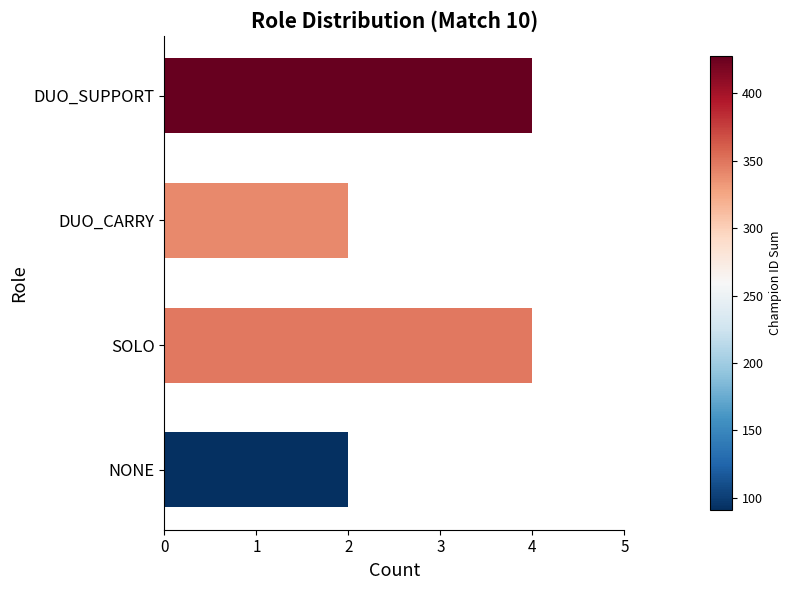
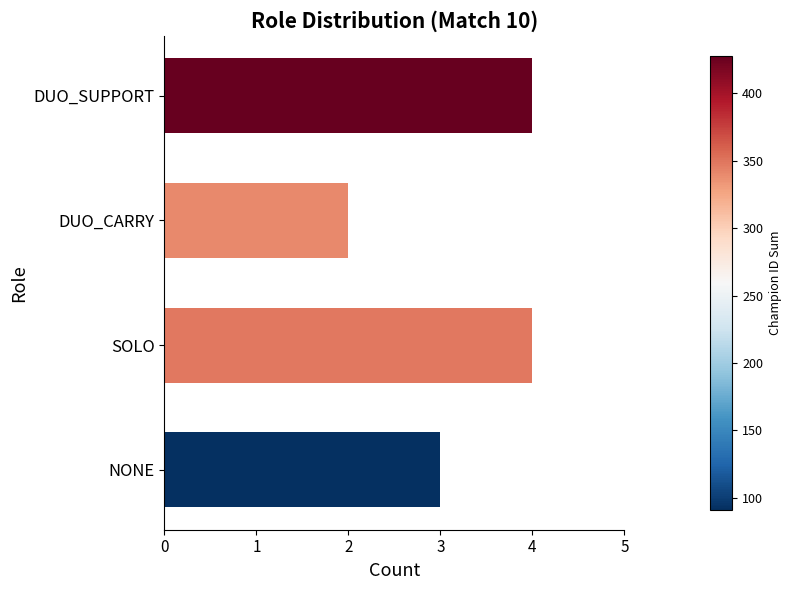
  {
    "DUO_SUPPORT": 4,
    "DUO_CARRY": 2,
    "SOLO": 4,
-   "NONE": 2
+   "NONE": 3
  }
